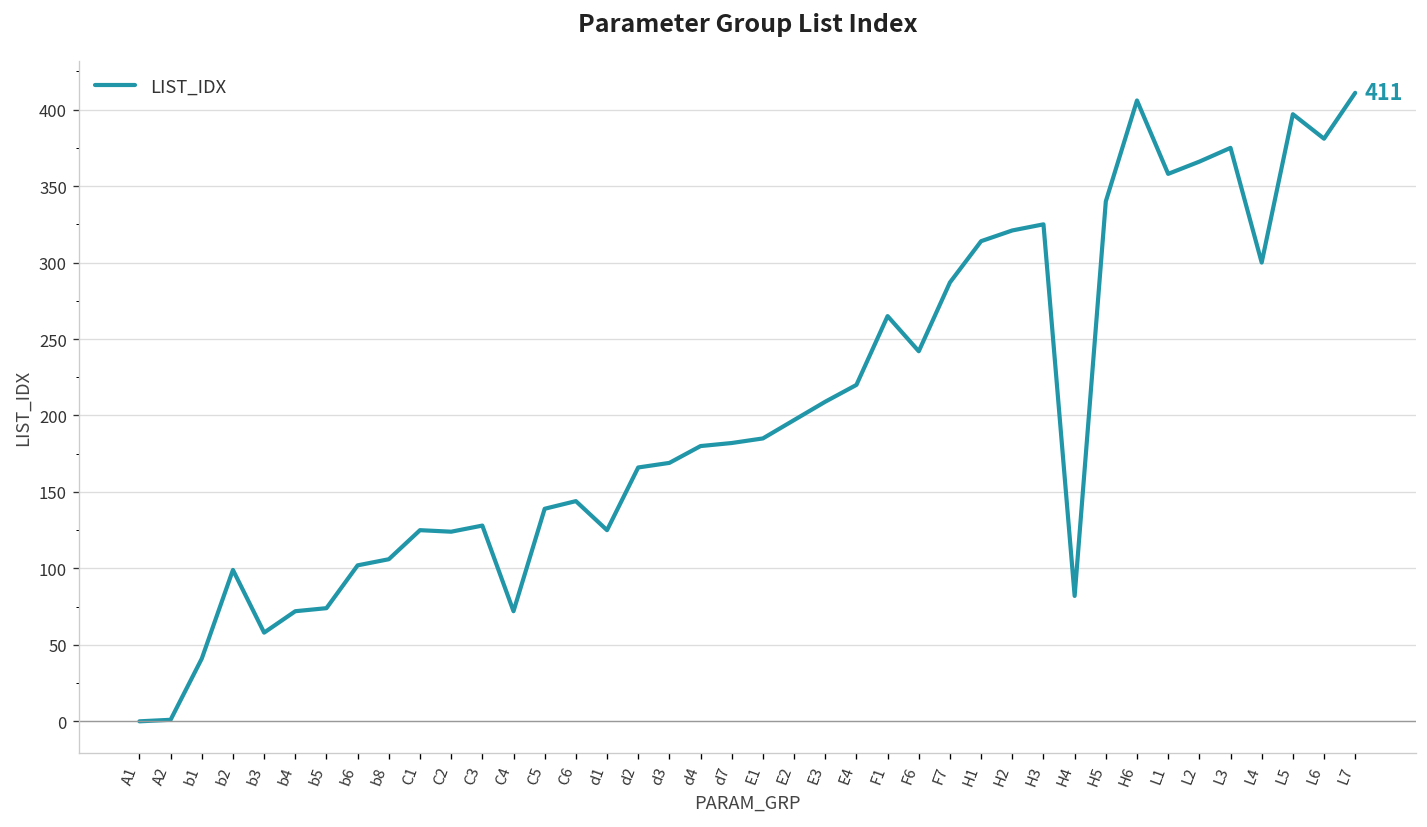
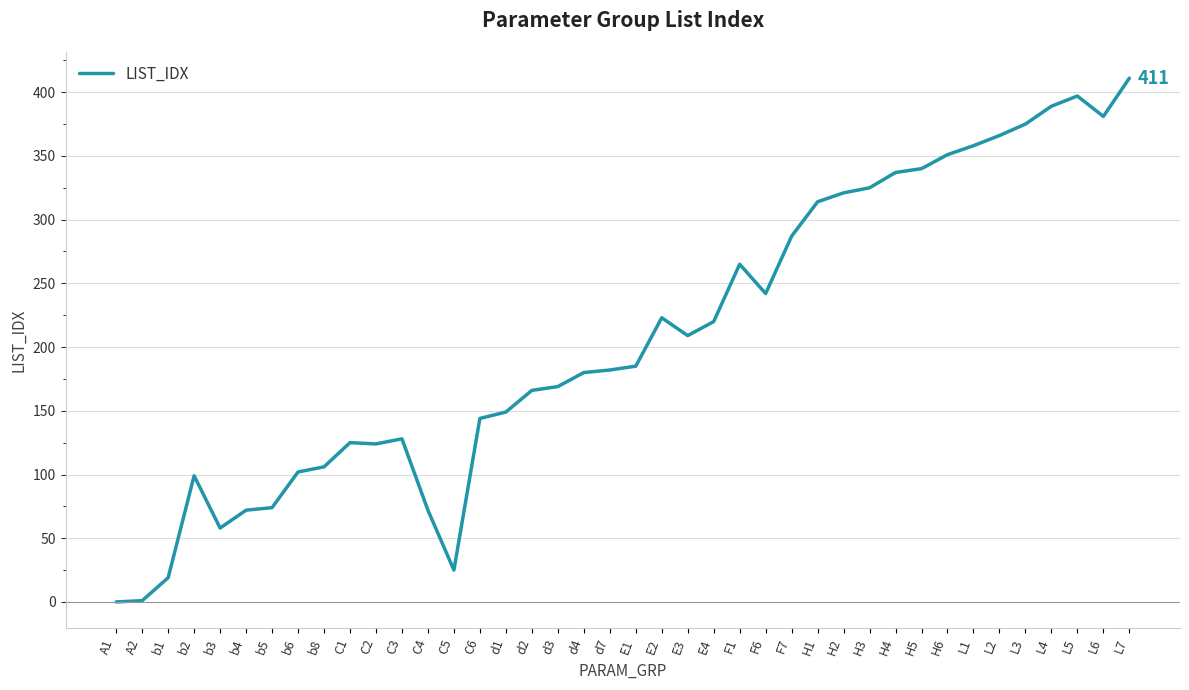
  {
    "A1": 0,
    "A2": 1,
-   "b1": 41,
+   "b1": 19,
    "b2": 99,
    "b3": 58,
    "b4": 72,
    "b5": 74,
    "b6": 102,
    "b8": 106,
    "C1": 125,
    "C2": 124,
    "C3": 128,
    "C4": 72,
-   "C5": 139,
+   "C5": 25,
    "C6": 144,
-   "d1": 125,
+   "d1": 149,
    "d2": 166,
    "d3": 169,
    "d4": 180,
    "d7": 182,
    "E1": 185,
-   "E2": 197,
+   "E2": 223,
    "E3": 209,
    "E4": 220,
    "F1": 265,
    "F6": 242,
    "F7": 287,
    "H1": 314,
    "H2": 321,
    "H3": 325,
-   "H4": 82,
+   "H4": 337,
    "H5": 340,
-   "H6": 406,
+   "H6": 351,
    "L1": 358,
    "L2": 366,
    "L3": 375,
-   "L4": 300,
+   "L4": 389,
    "L5": 397,
    "L6": 381
  }
